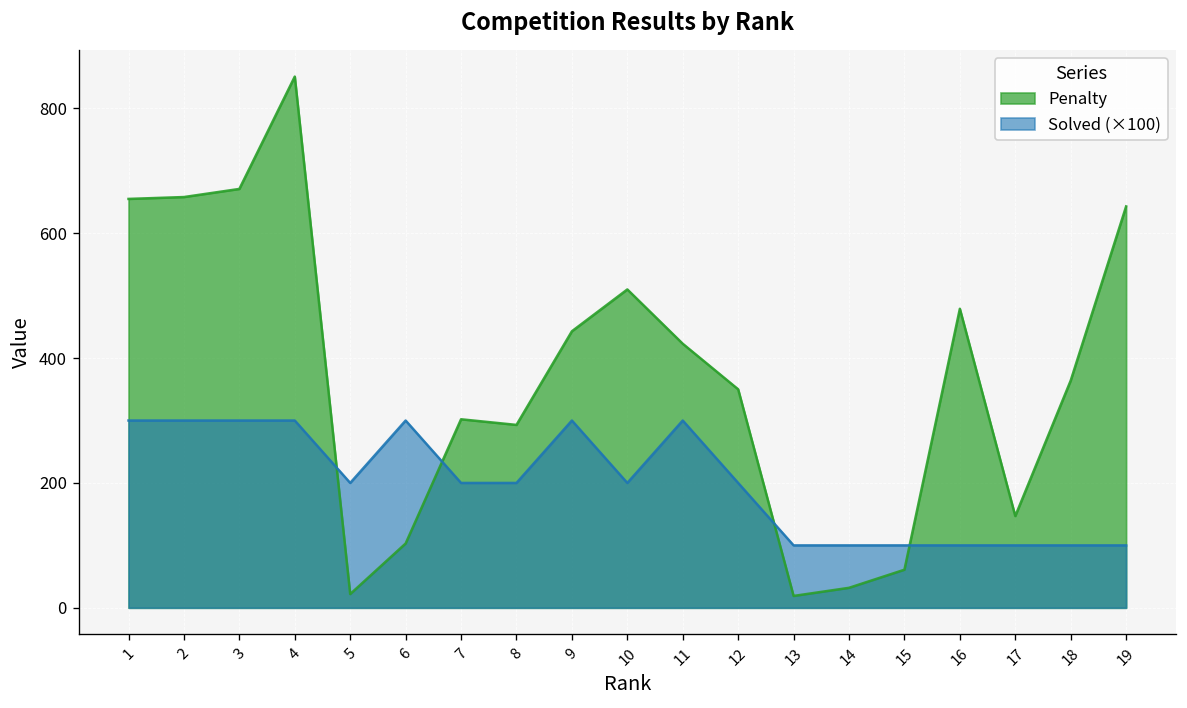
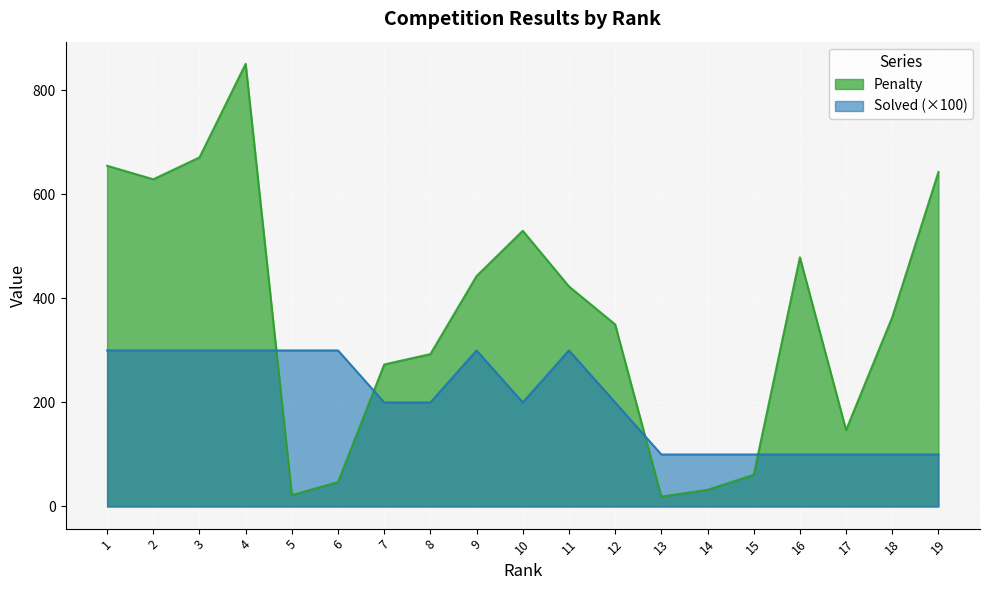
  {
    "Penalty": {
      "1": 660,
-     "2": 660,
+     "2": 630,
      "3": 670,
      "4": 850,
      "5": 20,
-     "6": 100,
-     "7": 300,
+     "6": 50,
+     "7": 270,
      "8": 290,
      "9": 440,
-     "10": 510,
+     "10": 530,
      "11": 420,
      "12": 350,
      "13": 20,
      "14": 30,
      "15": 60,
      "16": 480,
      "17": 150,
      "18": 360,
      "19": 640
    },
    "Solved (×100)": {
      "1": 300,
      "2": 300,
      "3": 300,
      "4": 300,
-     "5": 200,
+     "5": 300,
      "6": 300,
      "7": 200,
      "8": 200,
      "9": 300,
      "10": 200,
      "11": 300,
      "12": 200,
      "13": 100,
      "14": 100,
      "15": 100,
      "16": 100,
      "17": 100,
      "18": 100,
      "19": 100
    }
  }
